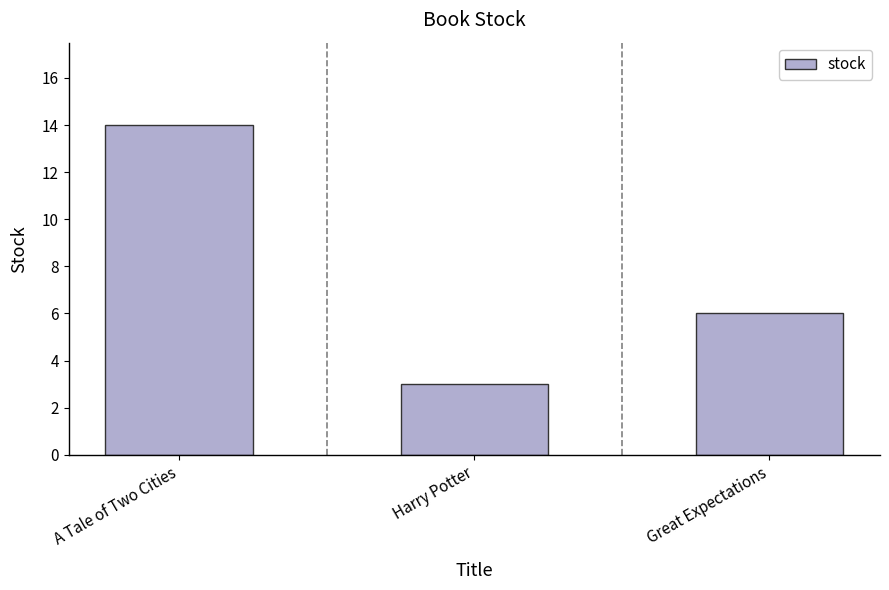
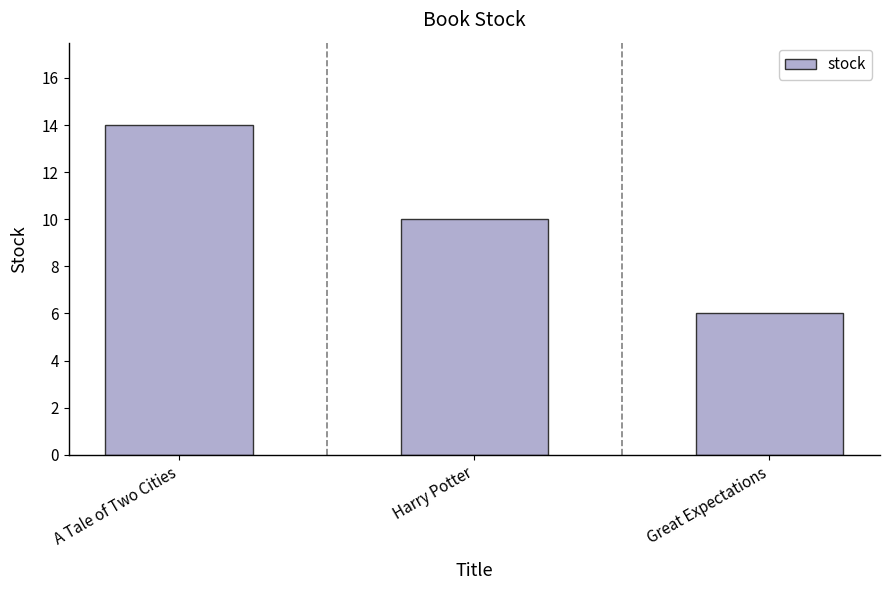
  {
    "A Tale of Two Cities": 14,
-   "Harry Potter": 3,
+   "Harry Potter": 10,
    "Great Expectations": 6
  }
